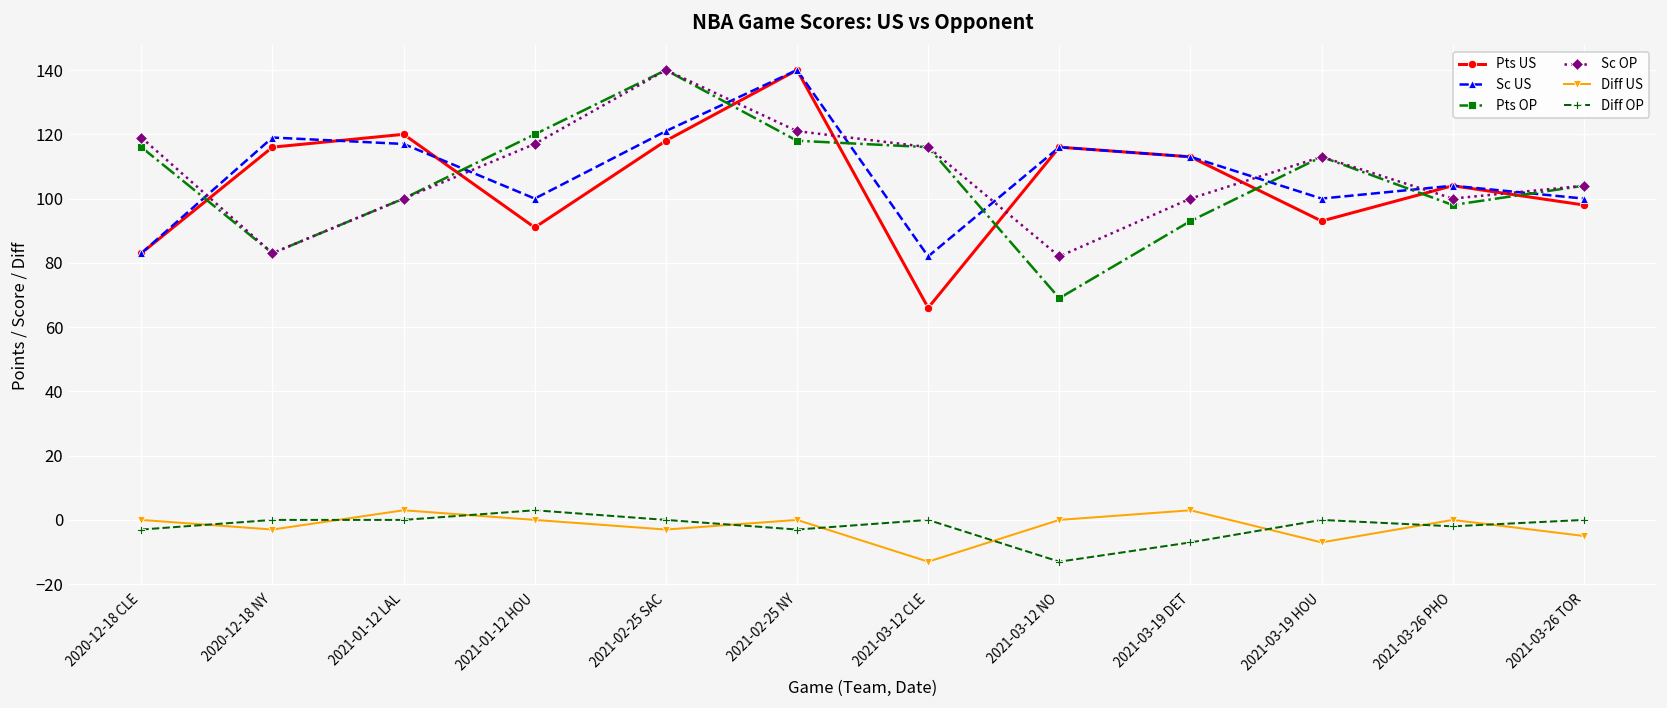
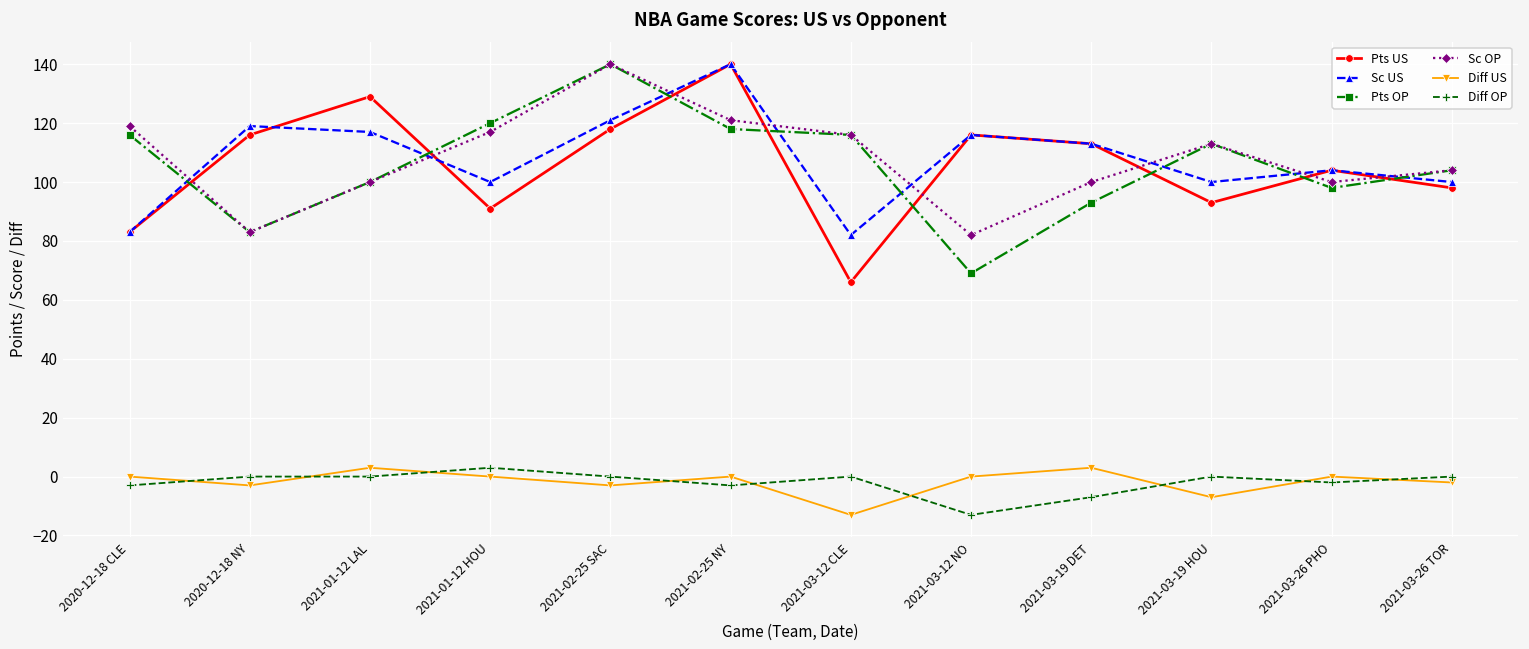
  {
    "Pts US": {
      "2020-12-18 NY": 116,
-     "2021-01-12 LAL": 120,
+     "2021-01-12 LAL": 129,
      "2021-01-12 HOU": 91,
      "2021-02-25 SAC": 118,
      "2021-03-12 CLE": 66,
      "2021-03-19 HOU": 93,
      "2021-03-26 TOR": 98
    },
    "Sc US": {
      "2020-12-18 NY": 119,
      "2021-01-12 LAL": 117,
      "2021-01-12 HOU": 100,
      "2021-02-25 SAC": 121,
      "2021-03-12 CLE": 82,
      "2021-03-19 HOU": 100,
      "2021-03-26 TOR": 100
    },
    "Sc OP": {
      "2020-12-18 CLE": 119,
      "2021-01-12 HOU": 117,
      "2021-02-25 NY": 121,
      "2021-03-12 NO": 82,
      "2021-03-19 DET": 100,
      "2021-03-26 PHO": 100
    },
    "Diff US": {
      "2020-12-18 CLE": 0,
      "2020-12-18 NY": -3,
      "2021-01-12 LAL": 3,
      "2021-01-12 HOU": 0,
      "2021-02-25 SAC": -3,
      "2021-02-25 NY": 0,
      "2021-03-12 CLE": -13,
      "2021-03-12 NO": 0,
      "2021-03-19 DET": 3,
      "2021-03-19 HOU": -7,
      "2021-03-26 PHO": 0,
-     "2021-03-26 TOR": -5
+     "2021-03-26 TOR": -2
    }
  }
